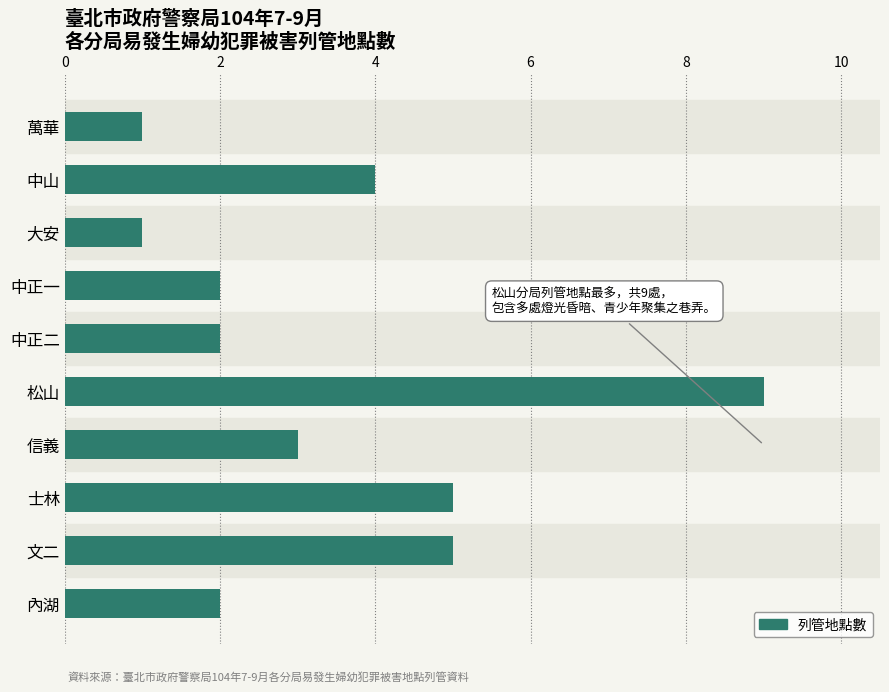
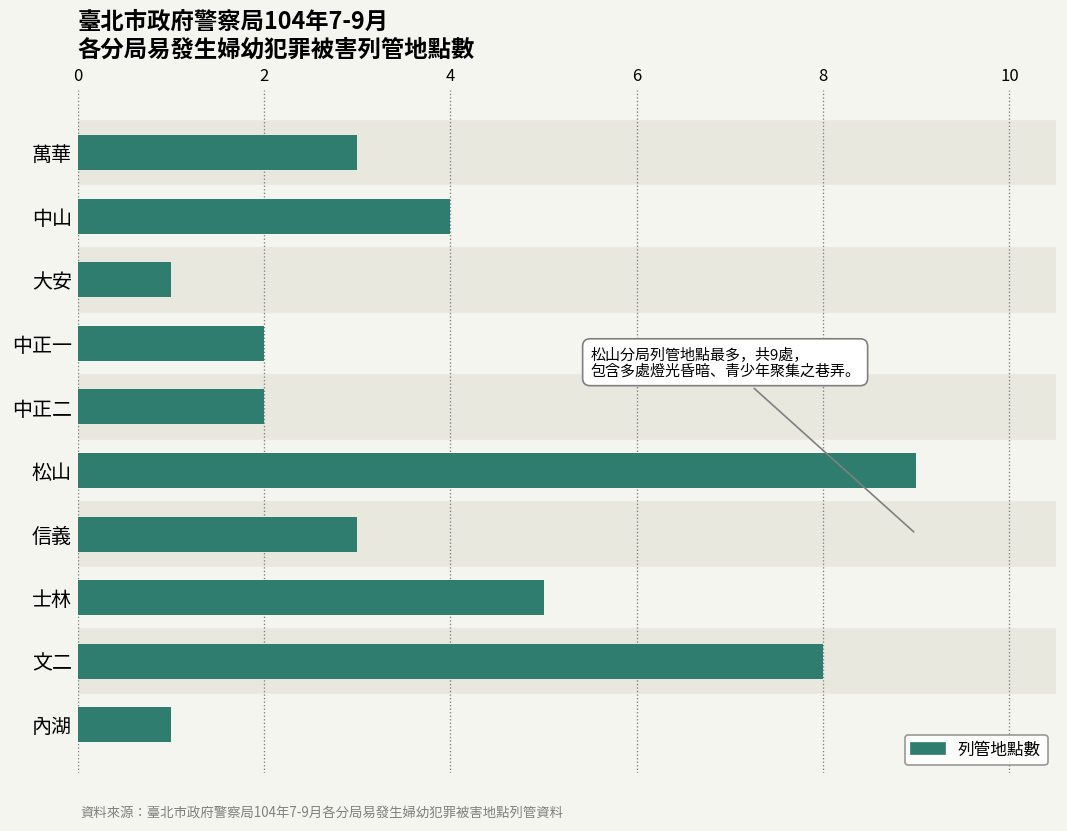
  {
-   "萬華": 1,
+   "萬華": 3,
    "中山": 4,
    "大安": 1,
    "中正一": 2,
    "中正二": 2,
    "松山": 9,
    "信義": 3,
    "士林": 5,
-   "文二": 5,
-   "內湖": 2
+   "文二": 8,
+   "內湖": 1
  }
